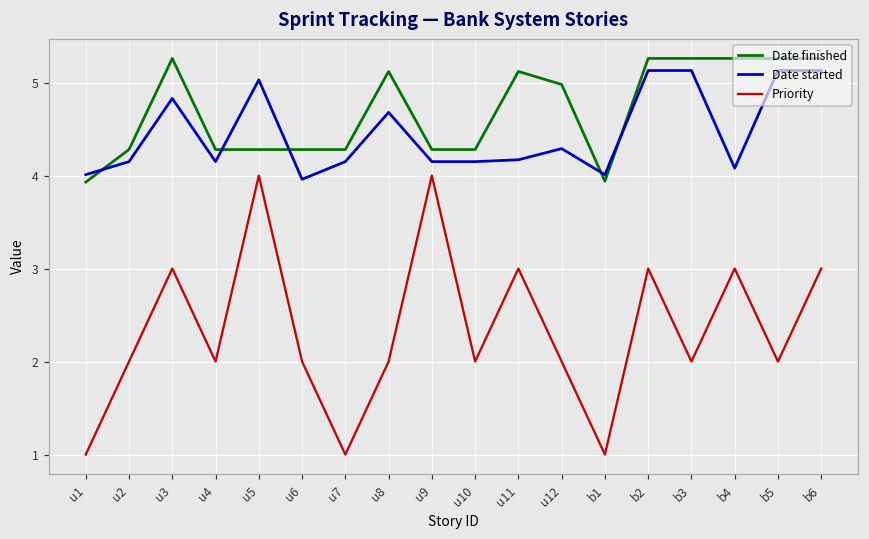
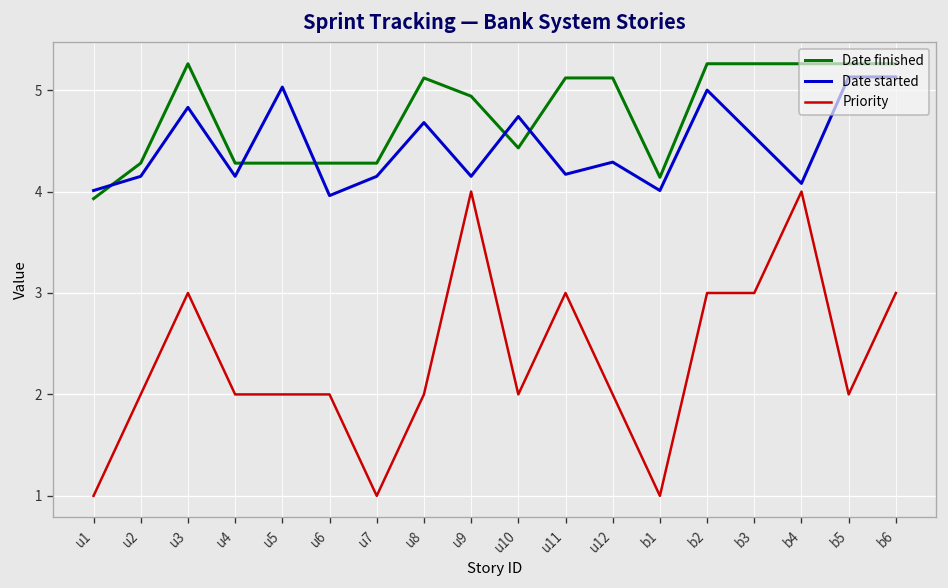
  {
    "Date finished": {
      "u1": 3.9,
      "u2": 4.3,
      "u3": 5.3,
      "u4": 4.3,
      "u5": 4.3,
      "u6": 4.3,
      "u7": 4.3,
      "u8": 5.1,
-     "u9": 4.3,
-     "u10": 4.3,
+     "u9": 4.9,
+     "u10": 4.4,
      "u11": 5.1,
-     "u12": 5.0,
-     "b1": 3.9,
+     "u12": 5.1,
+     "b1": 4.1,
      "b2": 5.3,
      "b3": 5.3
    },
    "Date started": {
      "u1": 4.0,
      "u2": 4.2,
      "u3": 4.8,
      "u4": 4.2,
      "u5": 5.0,
      "u6": 4.0,
      "u7": 4.2,
      "u8": 4.7,
      "u9": 4.2,
-     "u10": 4.2,
+     "u10": 4.7,
      "u11": 4.2,
      "u12": 4.3,
      "b1": 4.0,
-     "b2": 5.1,
-     "b3": 5.1,
+     "b2": 5.0,
+     "b3": 4.5,
      "b4": 4.1
    },
    "Priority": {
      "u1": 1,
      "u2": 2,
      "u3": 3,
      "u4": 2,
-     "u5": 4,
+     "u5": 2,
      "u6": 2,
      "u7": 1,
      "u8": 2,
      "u9": 4,
      "u10": 2,
      "u11": 3,
      "u12": 2,
      "b1": 1,
      "b2": 3,
-     "b3": 2,
-     "b4": 3,
+     "b3": 3,
+     "b4": 4,
      "b5": 2,
      "b6": 3
    }
  }
